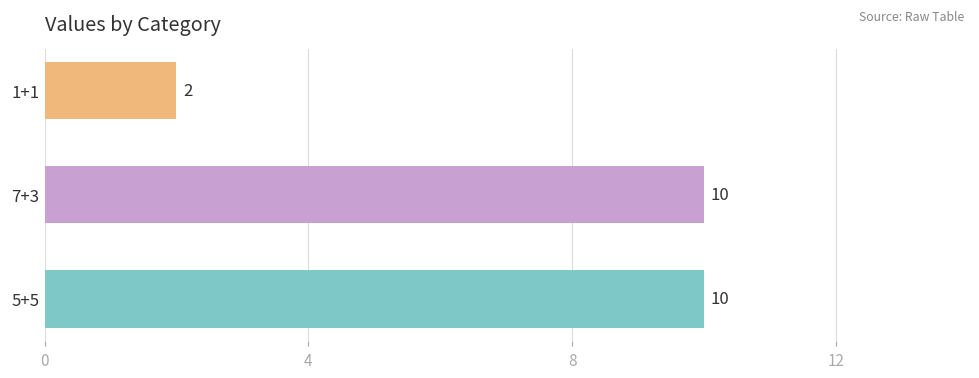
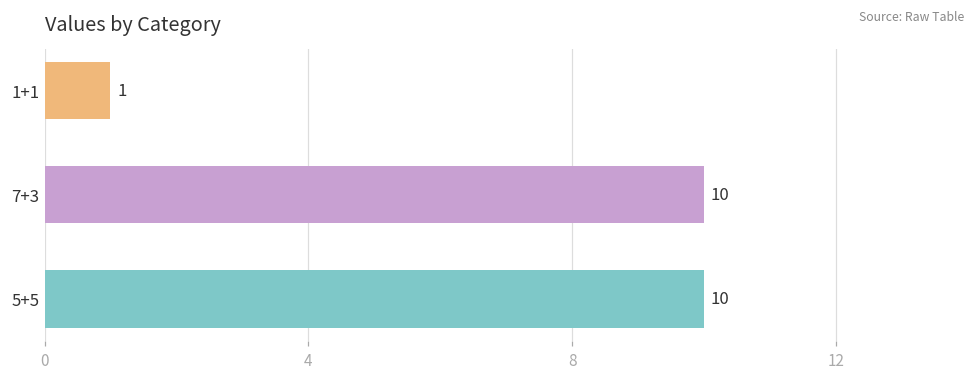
  {
-   "1+1": 2,
+   "1+1": 1,
    "7+3": 10,
    "5+5": 10
  }
